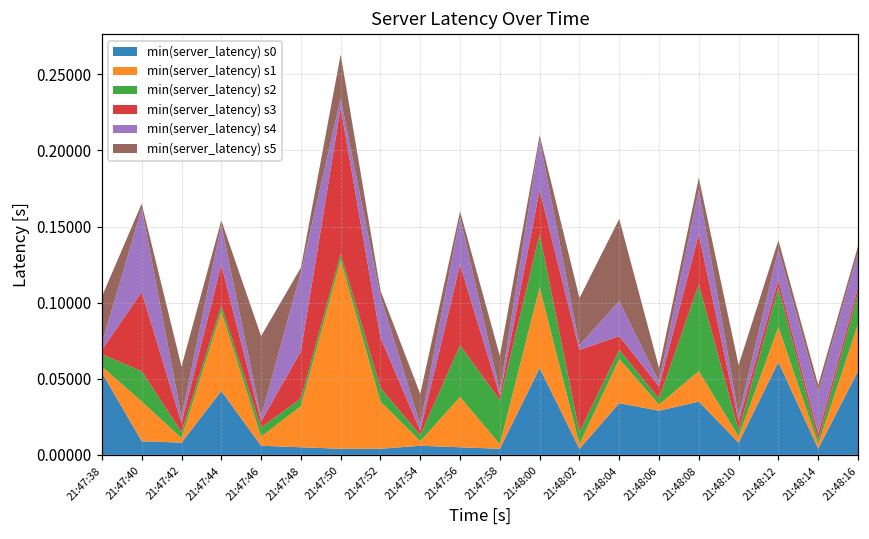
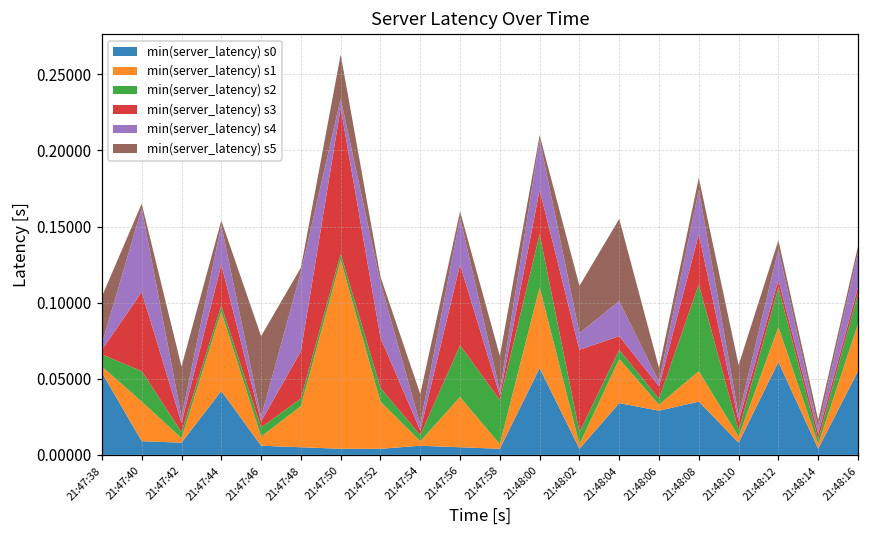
  {
    "min(server_latency) s0": {
      "21:47:38": 0.054,
      "21:47:40": 0.009,
      "21:47:42": 0.008,
      "21:47:44": 0.042,
      "21:47:46": 0.006,
      "21:47:48": 0.005,
      "21:47:50": 0.004,
      "21:47:52": 0.004,
      "21:47:54": 0.006,
      "21:47:56": 0.005,
      "21:47:58": 0.004,
      "21:48:00": 0.057,
      "21:48:02": 0.004,
      "21:48:04": 0.034,
      "21:48:06": 0.029,
      "21:48:08": 0.035,
      "21:48:10": 0.008,
      "21:48:12": 0.061,
      "21:48:14": 0.004,
      "21:48:16": 0.055
    },
    "min(server_latency) s1": {
      "21:47:38": 0.004,
      "21:47:40": 0.026,
      "21:47:42": 0.003,
      "21:47:44": 0.052,
      "21:47:46": 0.006,
      "21:47:48": 0.027,
      "21:47:50": 0.124,
      "21:47:52": 0.031,
      "21:47:54": 0.003,
      "21:47:56": 0.033,
      "21:47:58": 0.003,
      "21:48:00": 0.053,
      "21:48:02": 0.003,
      "21:48:04": 0.029,
      "21:48:06": 0.004,
      "21:48:08": 0.020,
      "21:48:10": 0.004,
      "21:48:12": 0.023,
      "21:48:14": 0.003,
      "21:48:16": 0.031
    },
    "min(server_latency) s2": {
      "21:47:38": 0.008,
      "21:47:40": 0.020,
      "21:47:42": 0.004,
      "21:47:44": 0.004,
      "21:47:46": 0.006,
      "21:47:48": 0.005,
      "21:47:50": 0.004,
      "21:47:52": 0.009,
      "21:47:54": 0.004,
      "21:47:56": 0.034,
      "21:47:58": 0.029,
      "21:48:00": 0.035,
      "21:48:02": 0.008,
      "21:48:04": 0.006,
      "21:48:06": 0.004,
      "21:48:08": 0.057,
      "21:48:10": 0.004,
      "21:48:12": 0.026,
      "21:48:14": 0.003,
      "21:48:16": 0.020
    },
    "min(server_latency) s3": {
      "21:47:38": 0.003,
      "21:47:40": 0.052,
      "21:47:42": 0.006,
      "21:47:44": 0.027,
      "21:47:46": 0.004,
      "21:47:48": 0.031,
      "21:47:50": 0.096,
      "21:47:52": 0.033,
      "21:47:54": 0.003,
      "21:47:56": 0.053,
      "21:47:58": 0.003,
      "21:48:00": 0.029,
      "21:48:02": 0.054,
      "21:48:04": 0.009,
      "21:48:06": 0.008,
      "21:48:08": 0.033,
      "21:48:10": 0.006,
      "21:48:12": 0.005,
      "21:48:14": 0.004,
      "21:48:16": 0.004
    },
    "min(server_latency) s4": {
      "21:47:38": 0.004,
      "21:47:40": 0.055,
      "21:47:42": 0.004,
      "21:47:44": 0.026,
      "21:47:46": 0.003,
      "21:47:48": 0.052,
      "21:47:50": 0.006,
-     "21:47:52": 0.027,
+     "21:47:52": 0.036,
      "21:47:54": 0.004,
      "21:47:56": 0.031,
      "21:47:58": 0.003,
      "21:48:00": 0.033,
-     "21:48:02": 0.003,
+     "21:48:02": 0.011,
      "21:48:04": 0.023,
      "21:48:06": 0.003,
      "21:48:08": 0.029,
      "21:48:10": 0.004,
      "21:48:12": 0.020,
-     "21:48:14": 0.027,
+     "21:48:14": 0.004,
      "21:48:16": 0.023
    },
    "min(server_latency) s5": {
      "21:47:38": 0.031,
      "21:47:40": 0.003,
      "21:47:42": 0.033,
      "21:47:44": 0.003,
      "21:47:46": 0.053,
      "21:47:48": 0.003,
      "21:47:50": 0.029,
      "21:47:52": 0.004,
      "21:47:54": 0.020,
      "21:47:56": 0.004,
      "21:47:58": 0.023,
      "21:48:00": 0.003,
      "21:48:02": 0.031,
      "21:48:04": 0.054,
      "21:48:06": 0.009,
      "21:48:08": 0.008,
      "21:48:10": 0.033,
      "21:48:12": 0.006,
      "21:48:14": 0.005,
      "21:48:16": 0.004
    }
  }
